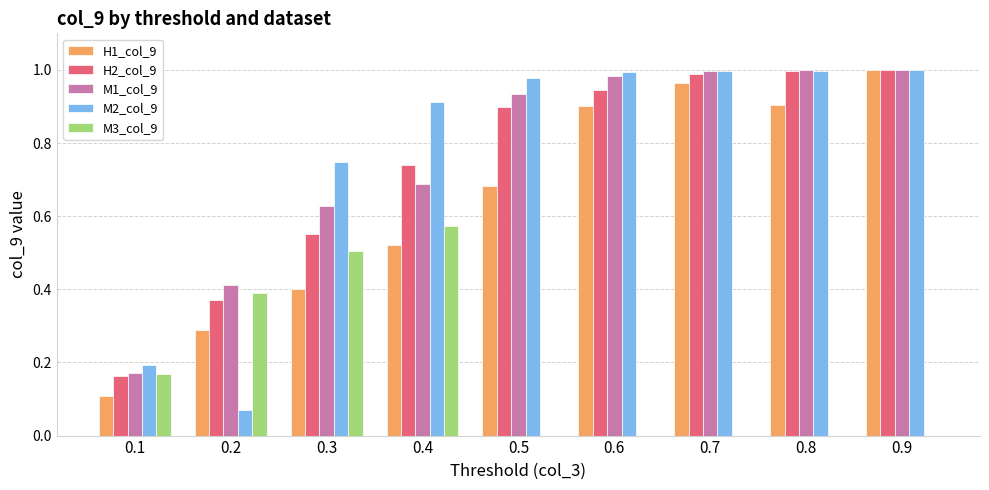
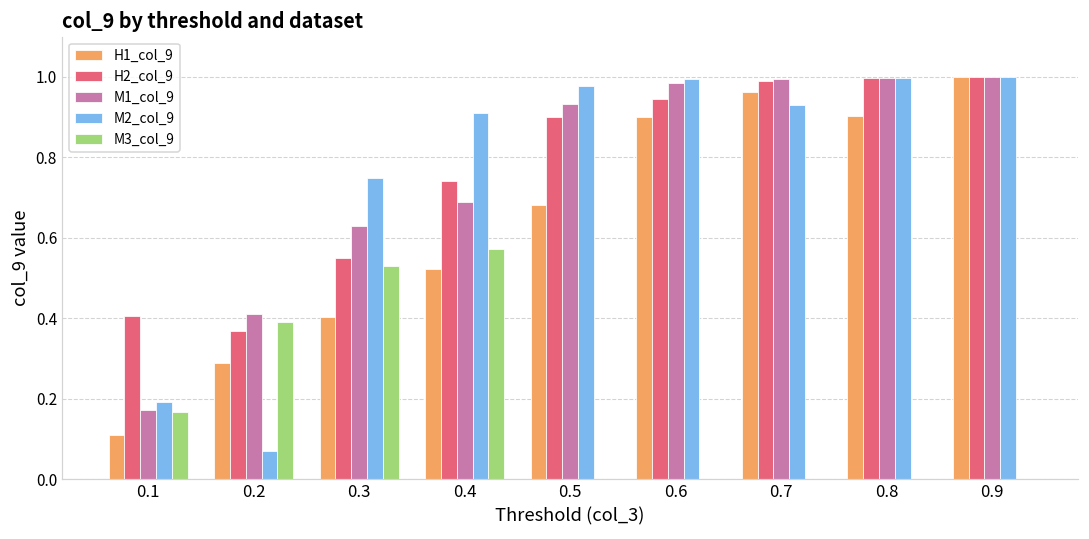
  {
    "H1_col_9": {
      "0.1": 0.11,
      "0.2": 0.29,
      "0.3": 0.40,
      "0.4": 0.52,
      "0.5": 0.68,
      "0.6": 0.90,
      "0.7": 0.96,
      "0.8": 0.90,
      "0.9": 1.00
    },
    "H2_col_9": {
-     "0.1": 0.16,
+     "0.1": 0.41,
      "0.2": 0.37,
      "0.3": 0.55,
      "0.4": 0.74,
      "0.5": 0.90,
      "0.6": 0.95,
      "0.7": 0.99,
      "0.8": 1.00,
      "0.9": 1.00
    },
    "M1_col_9": {
      "0.1": 0.17,
      "0.2": 0.41,
      "0.3": 0.63,
      "0.4": 0.69,
      "0.5": 0.93,
      "0.6": 0.98,
      "0.7": 1.00,
      "0.8": 1.00,
      "0.9": 1.00
    },
    "M2_col_9": {
      "0.1": 0.19,
      "0.2": 0.07,
      "0.3": 0.75,
      "0.4": 0.91,
      "0.5": 0.98,
      "0.6": 0.99,
-     "0.7": 1.00,
+     "0.7": 0.93,
      "0.8": 1.00,
      "0.9": 1.00
    },
    "M3_col_9": {
      "0.1": 0.17,
      "0.2": 0.39,
-     "0.3": 0.50,
+     "0.3": 0.53,
      "0.4": 0.57,
      "0.5": 0.00,
      "0.6": 0.00,
      "0.7": 0.00,
      "0.8": 0.00,
      "0.9": 0.00
    }
  }
